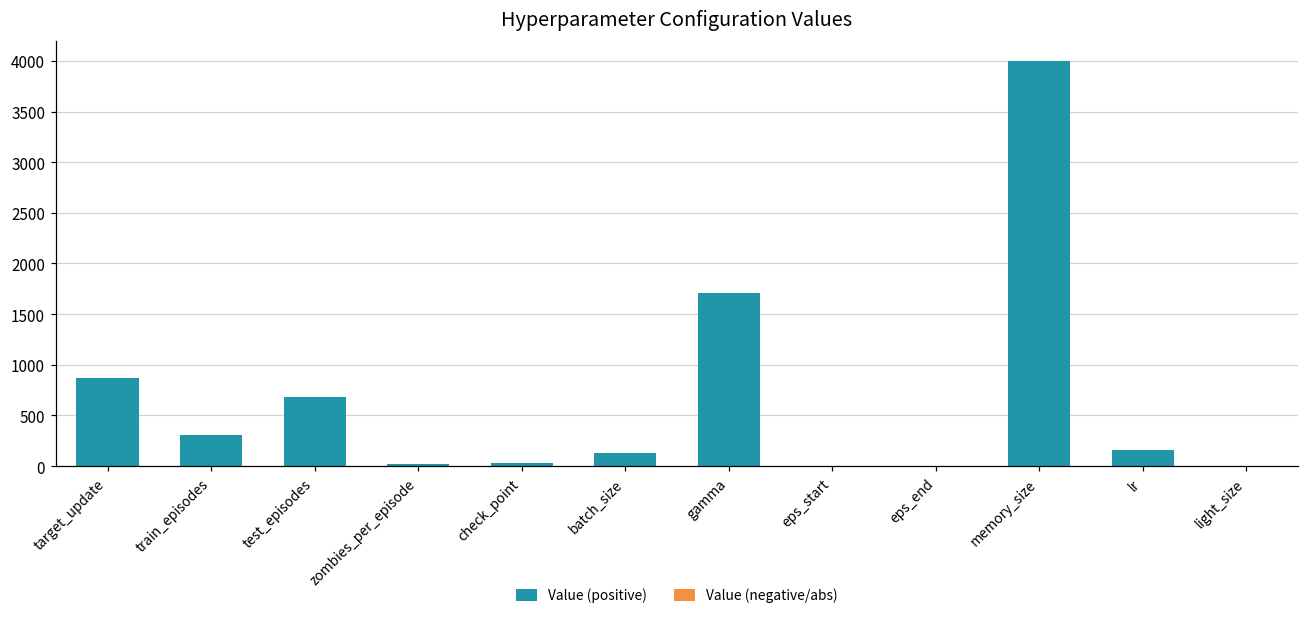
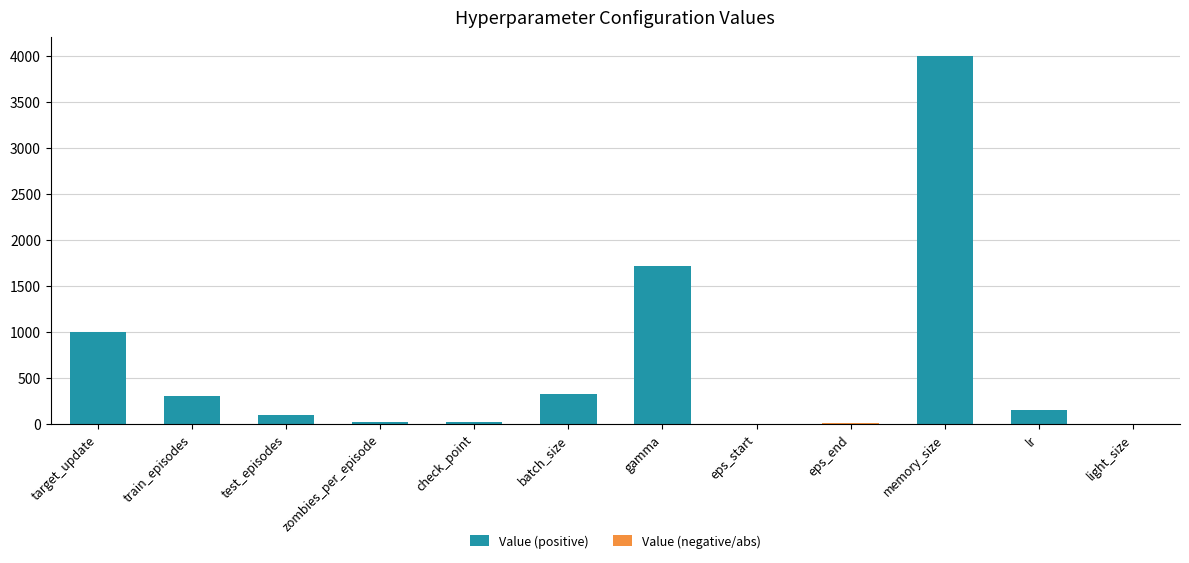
  {
    "Value (positive)": {
-     "target_update": 900,
+     "target_update": 1000,
      "train_episodes": 300,
-     "test_episodes": 700,
-     "batch_size": 100,
+     "test_episodes": 100,
+     "batch_size": 300,
      "gamma": 1700,
      "eps_end": 0,
      "memory_size": 4000,
      "lr": 200
    },
    "Value (negative/abs)": {
      "target_update": 0,
      "train_episodes": 0,
      "test_episodes": 0,
      "zombies_per_episode": 0,
      "check_point": 0,
      "batch_size": 0,
      "gamma": 0,
      "eps_start": 0,
      "memory_size": 0,
      "lr": 0,
      "light_size": 0
    }
  }
